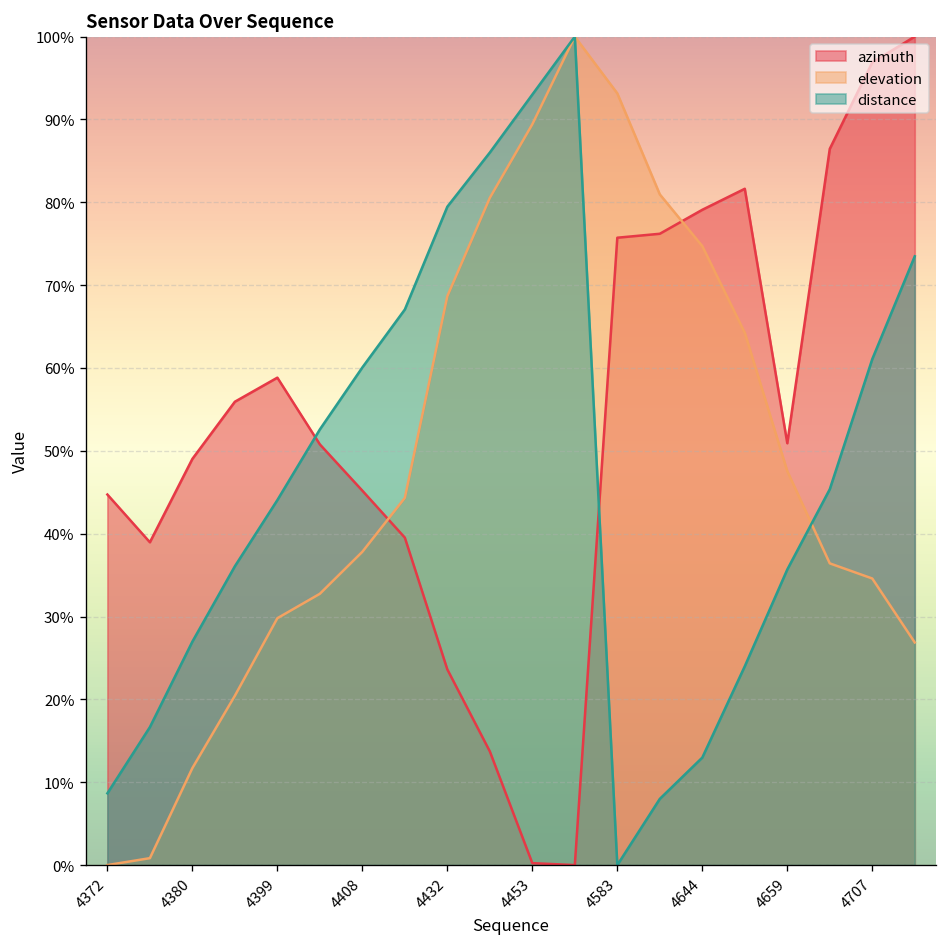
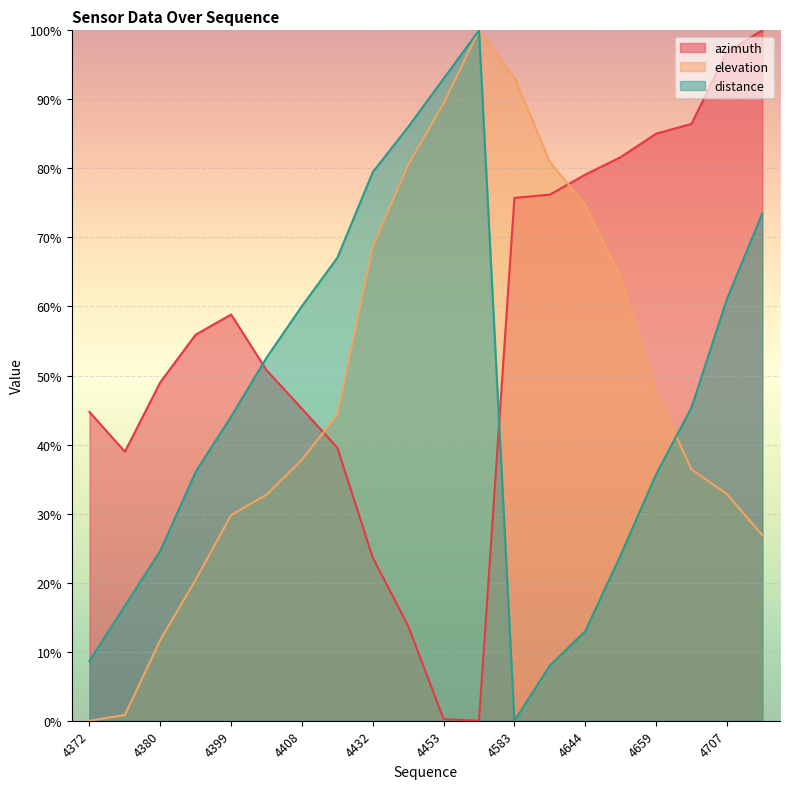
  {
    "azimuth": {
      "4372": "45%",
      "4380": "49%",
      "4399": "59%",
      "4408": "45%",
      "4432": "24%",
      "4453": "0%",
      "4583": "76%",
      "4644": "79%",
-     "4659": "51%"
+     "4659": "85%"
    },
    "elevation": {
      "4372": "0%",
      "4380": "12%",
      "4399": "30%",
      "4408": "38%",
      "4432": "69%",
      "4453": "89%",
      "4583": "93%",
      "4644": "75%",
      "4659": "48%",
-     "4707": "35%"
+     "4707": "33%"
    },
    "distance": {
      "4372": "9%",
-     "4380": "27%",
+     "4380": "25%",
      "4399": "44%",
      "4408": "60%",
      "4432": "79%",
      "4453": "93%",
      "4583": "0%",
      "4644": "13%",
      "4659": "36%",
      "4707": "61%"
    }
  }
